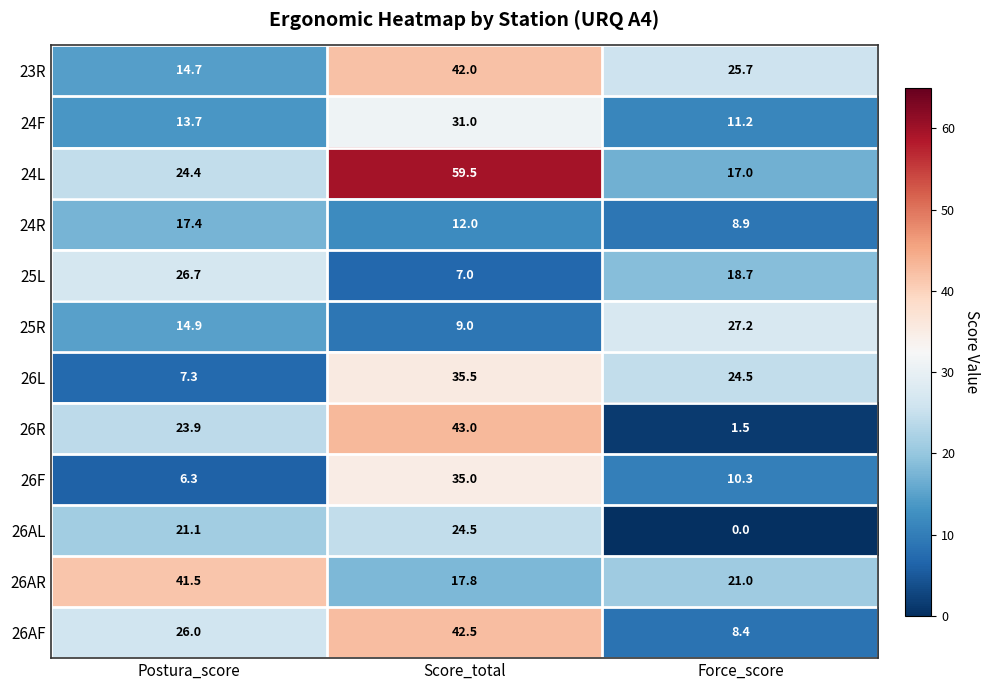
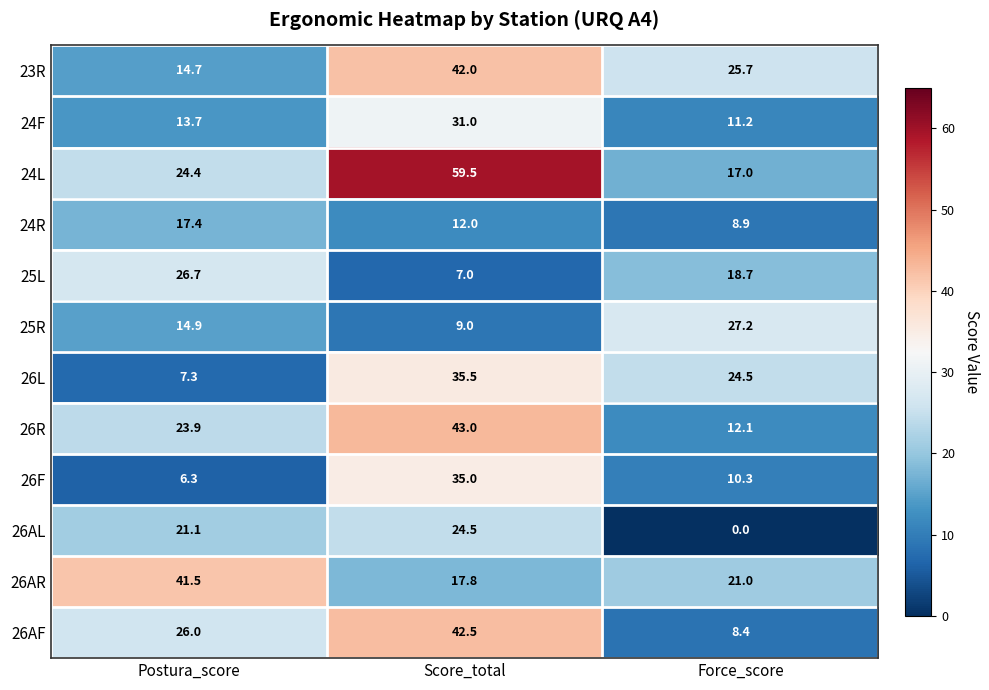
  {
    "23R": {
      "Postura_score": 14.7,
      "Score_total": 42.0,
      "Force_score": 25.7
    },
    "24F": {
      "Postura_score": 13.7,
      "Score_total": 31.0,
      "Force_score": 11.2
    },
    "24L": {
      "Postura_score": 24.4,
      "Score_total": 59.5,
      "Force_score": 17.0
    },
    "24R": {
      "Postura_score": 17.4,
      "Score_total": 12.0,
      "Force_score": 8.9
    },
    "25L": {
      "Postura_score": 26.7,
      "Score_total": 7.0,
      "Force_score": 18.7
    },
    "25R": {
      "Postura_score": 14.9,
      "Score_total": 9.0,
      "Force_score": 27.2
    },
    "26L": {
      "Postura_score": 7.3,
      "Score_total": 35.5,
      "Force_score": 24.5
    },
    "26R": {
      "Postura_score": 23.9,
      "Score_total": 43.0,
-     "Force_score": 1.5
+     "Force_score": 12.1
    },
    "26F": {
      "Postura_score": 6.3,
      "Score_total": 35.0,
      "Force_score": 10.3
    },
    "26AL": {
      "Postura_score": 21.1,
      "Score_total": 24.5,
      "Force_score": 0.0
    },
    "26AR": {
      "Postura_score": 41.5,
      "Score_total": 17.8,
      "Force_score": 21.0
    },
    "26AF": {
      "Postura_score": 26.0,
      "Score_total": 42.5,
      "Force_score": 8.4
    }
  }
